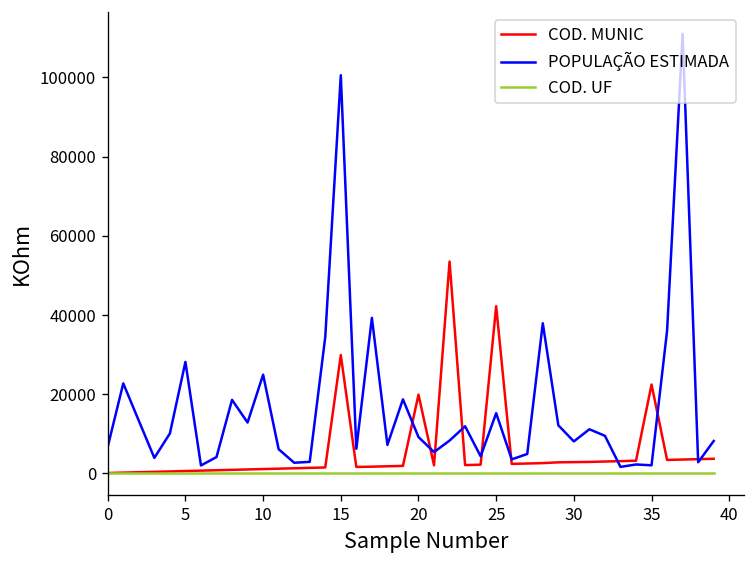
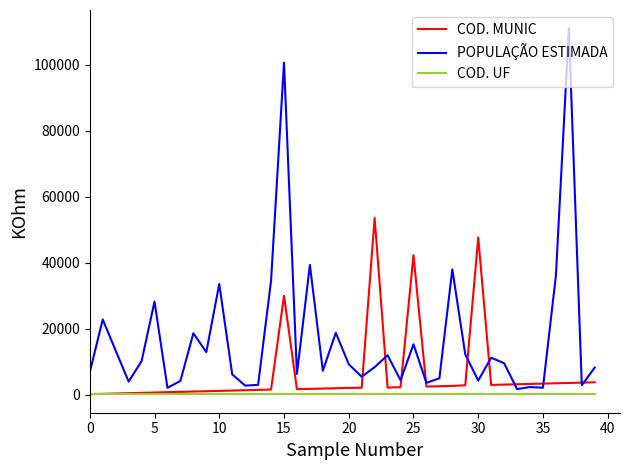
  {
    "COD. MUNIC": {
      "10": 1000,
      "15": 30000,
-     "20": 20000,
+     "20": 2000,
      "25": 42000,
-     "30": 3000,
-     "35": 22000
+     "30": 48000,
+     "35": 3000
    },
    "POPULAÇÃO ESTIMADA": {
      "0": 7000,
      "5": 28000,
-     "10": 25000,
+     "10": 34000,
      "15": 101000,
      "20": 9000,
      "25": 15000,
-     "30": 8000,
+     "30": 4000,
      "35": 2000
    },
    "COD. UF": {
      "10": 0,
      "15": 0,
      "20": 0,
      "25": 0,
      "30": 0,
      "35": 0
    }
  }
